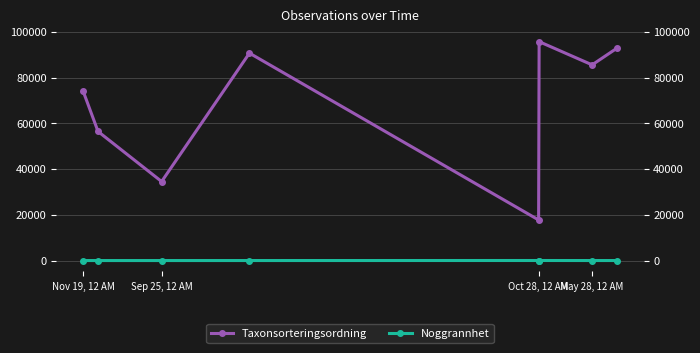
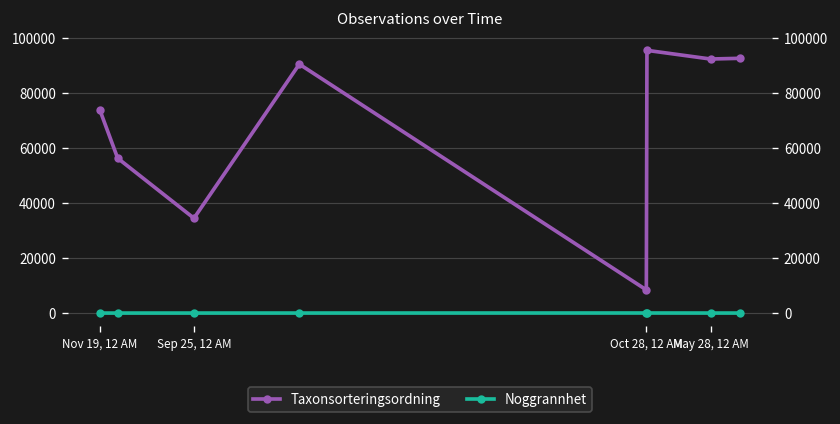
  {
    "Taxonsorteringsordning": {
      "Nov 19, 12 AM": 74000,
      "Sep 25, 12 AM": 35000,
-     "Oct 28, 12 AM": 18000,
-     "May 28, 12 AM": 86000
+     "Oct 28, 12 AM": 8000,
+     "May 28, 12 AM": 93000
    },
    "Noggrannhet": {
      "Nov 19, 12 AM": 0,
      "Sep 25, 12 AM": 0,
      "Oct 28, 12 AM": 0,
      "May 28, 12 AM": 0
    }
  }
